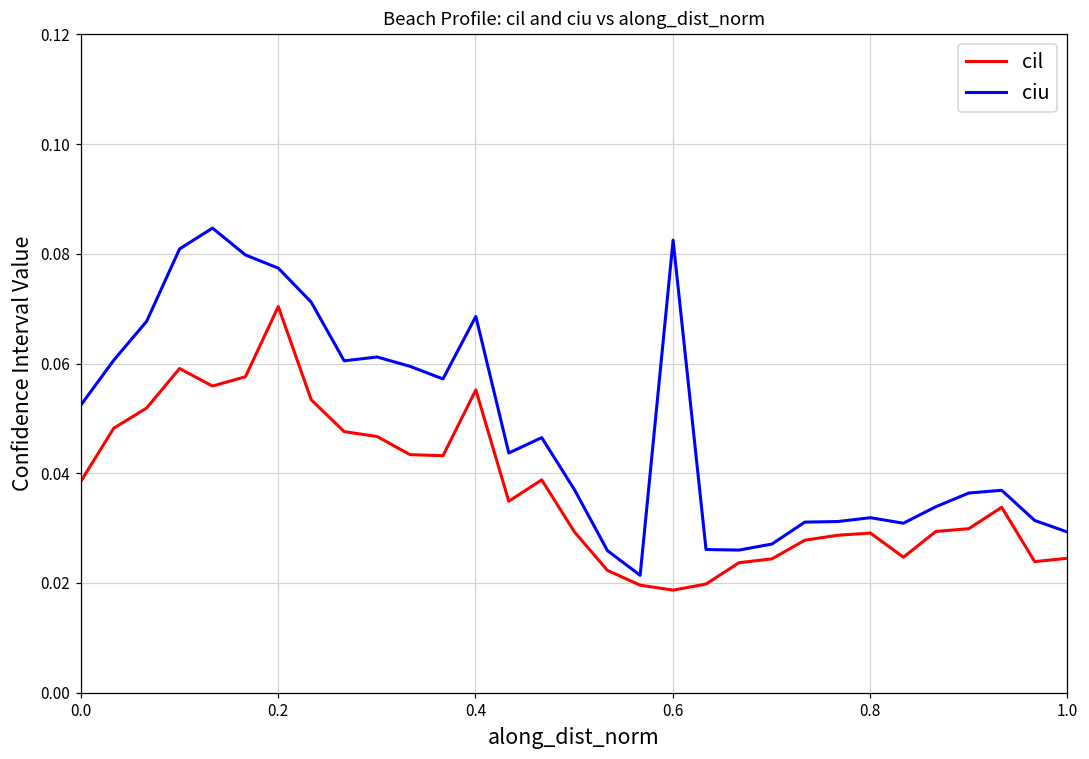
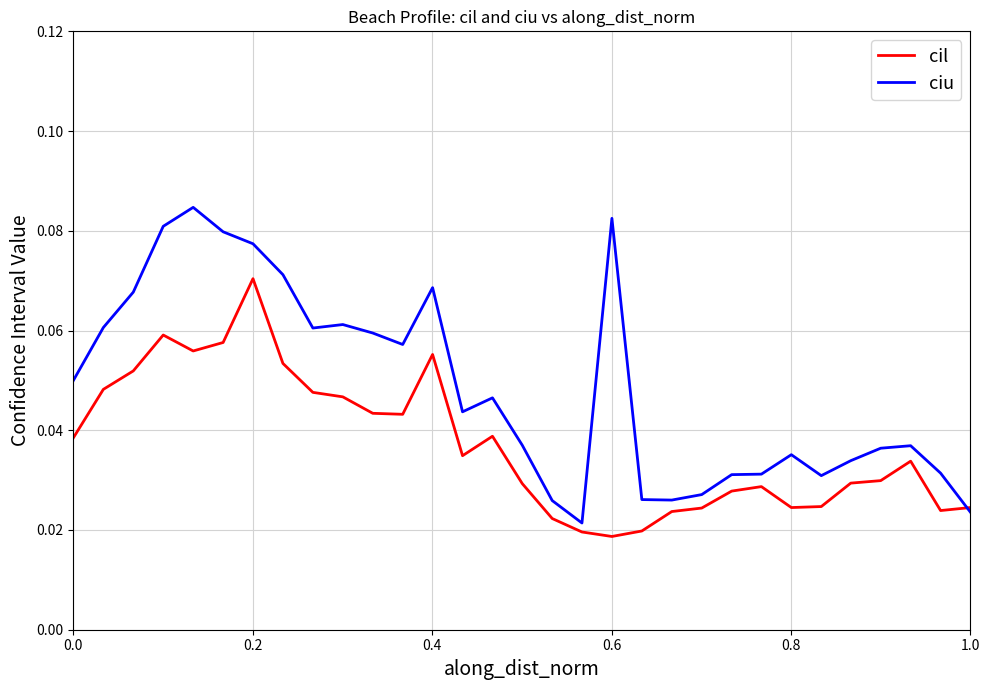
  {
    "cil": {
      "0.0": 0.039,
      "0.2": 0.070,
      "0.4": 0.055,
      "0.6": 0.019,
-     "0.8": 0.029,
+     "0.8": 0.025,
      "1.0": 0.025
    },
    "ciu": {
-     "0.0": 0.052,
+     "0.0": 0.050,
      "0.2": 0.077,
      "0.4": 0.069,
      "0.6": 0.083,
-     "0.8": 0.032,
-     "1.0": 0.029
+     "0.8": 0.035,
+     "1.0": 0.024
    }
  }
